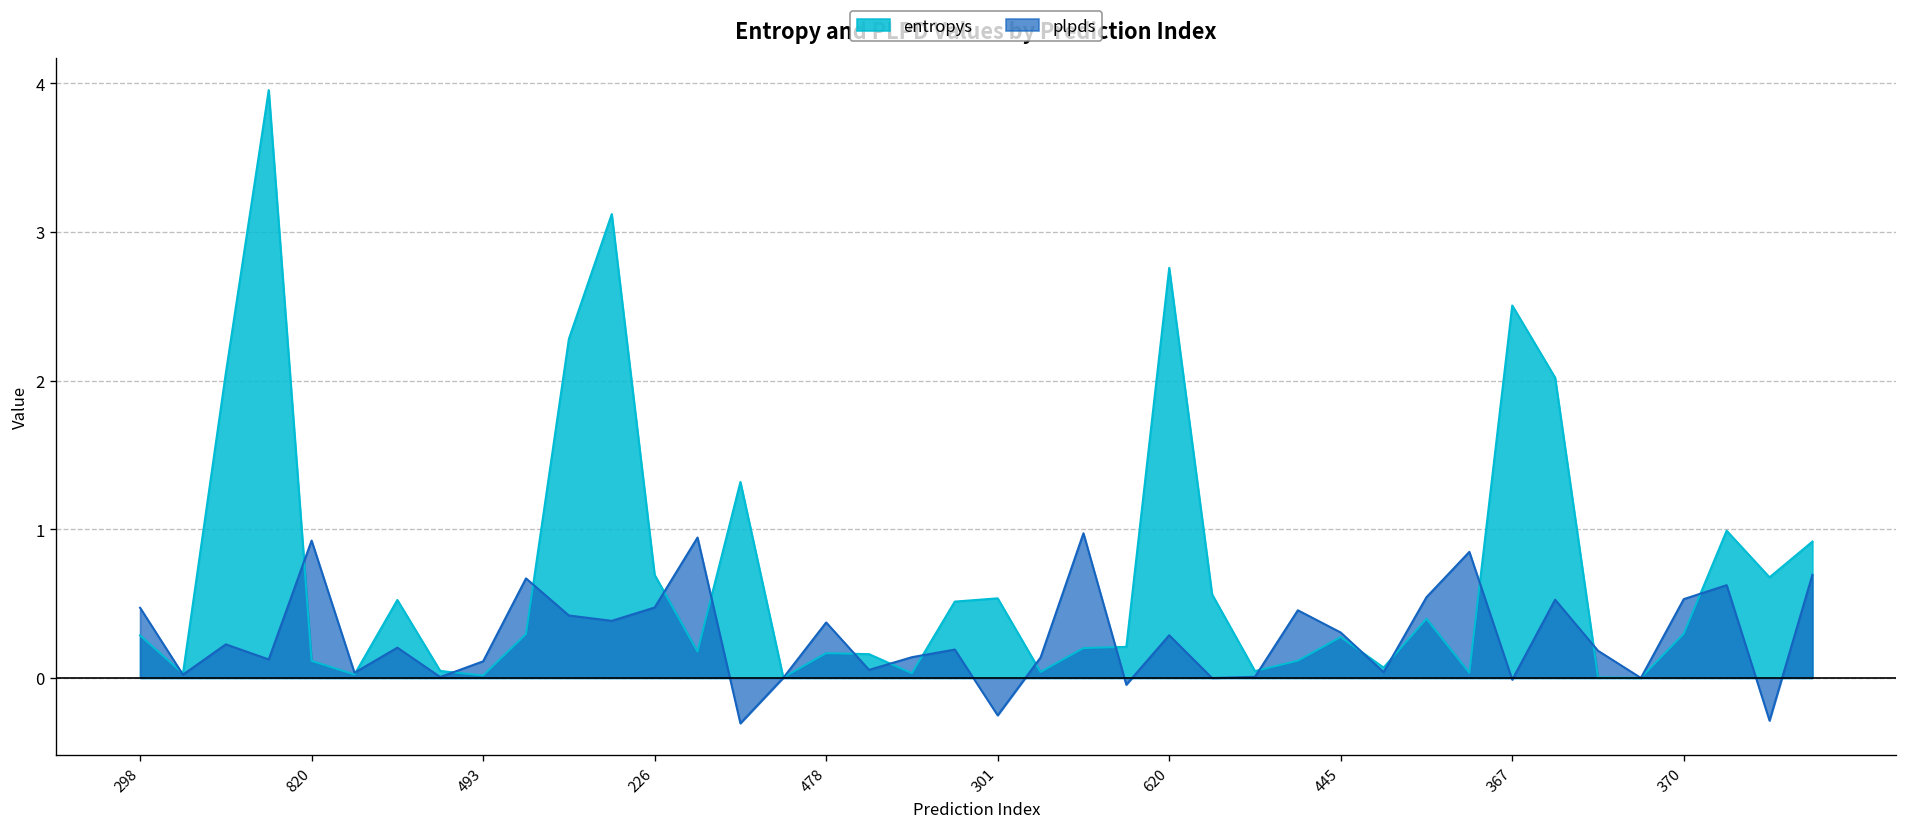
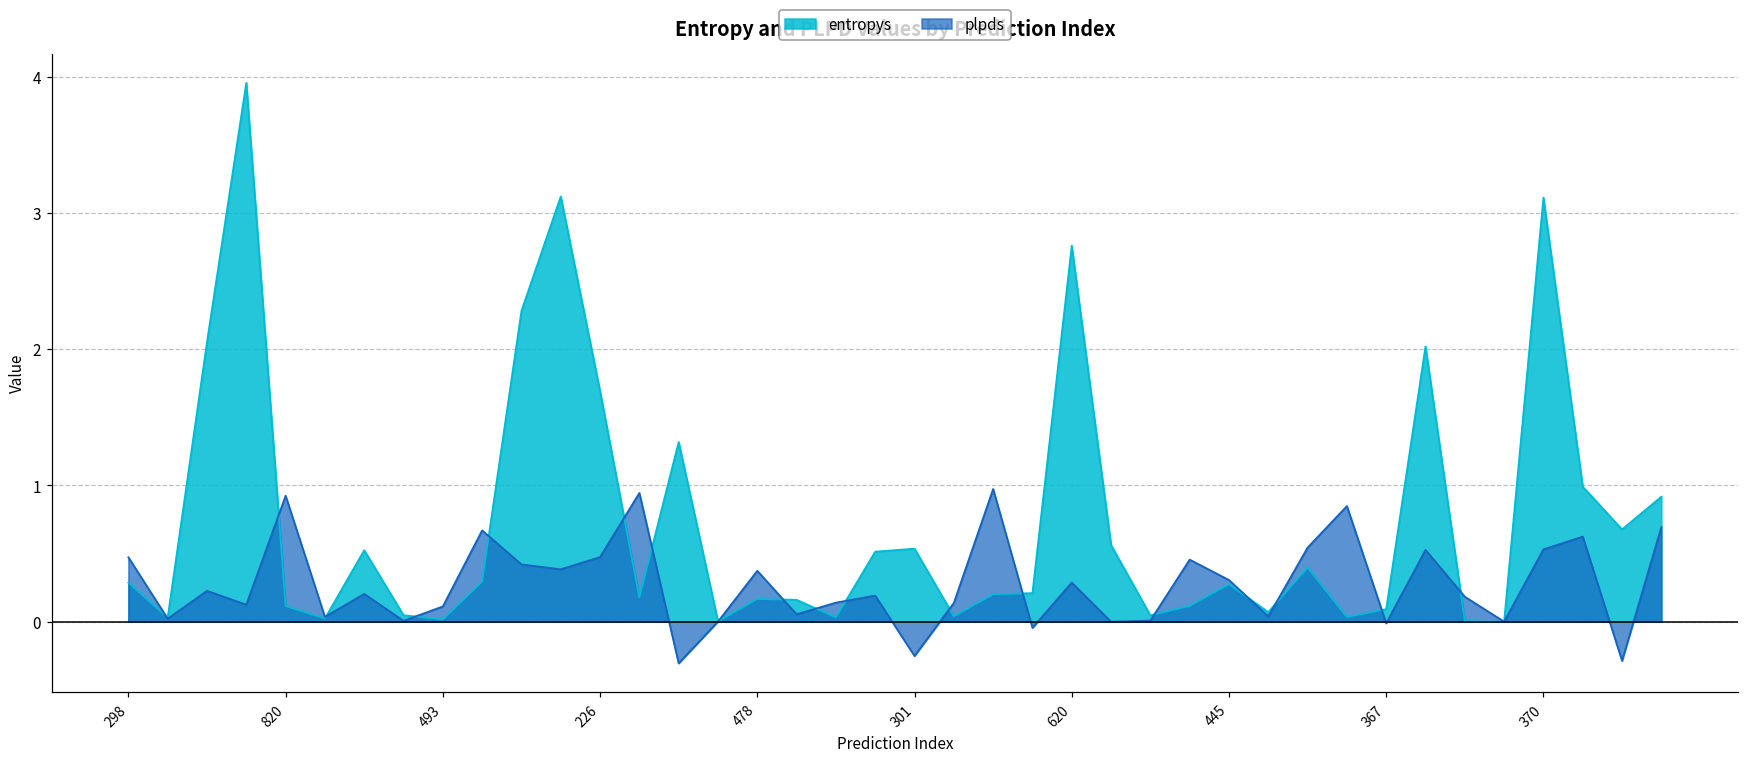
  {
    "entropys": {
      "298": 0.29,
      "820": 0.11,
      "493": 0.02,
-     "226": 0.69,
+     "226": 1.69,
      "478": 0.17,
      "301": 0.54,
      "620": 2.76,
      "445": 0.27,
-     "367": 2.51,
-     "370": 0.30
+     "367": 0.09,
+     "370": 3.11
    }
  }
